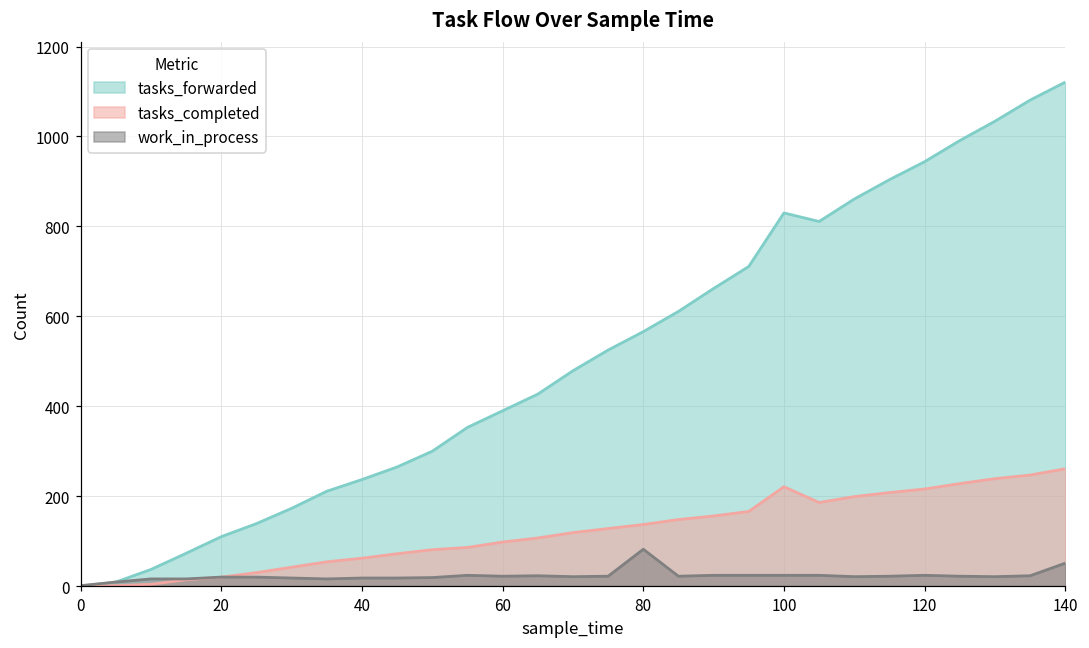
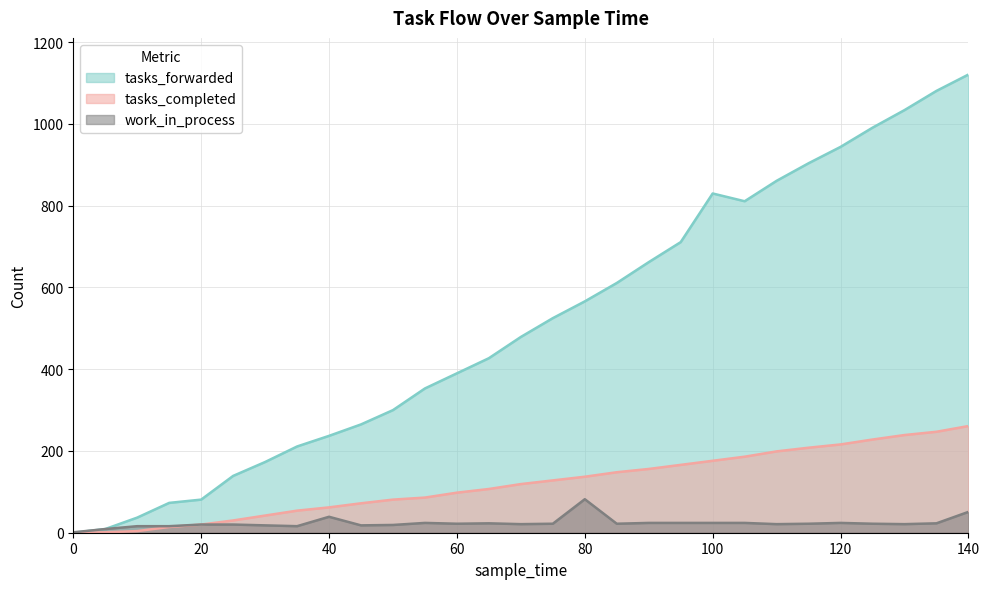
  {
    "tasks_forwarded": {
-     "20": 110,
+     "20": 80,
      "40": 240,
      "60": 390,
      "80": 570,
      "100": 830,
      "120": 940,
      "140": 1120
    },
    "tasks_completed": {
      "40": 60,
      "60": 100,
      "80": 140,
-     "100": 220,
+     "100": 180,
      "120": 220,
      "140": 260
    },
    "work_in_process": {
-     "40": 20,
+     "40": 40,
      "60": 20,
      "80": 80,
      "100": 20,
      "120": 20,
      "140": 50
    }
  }
